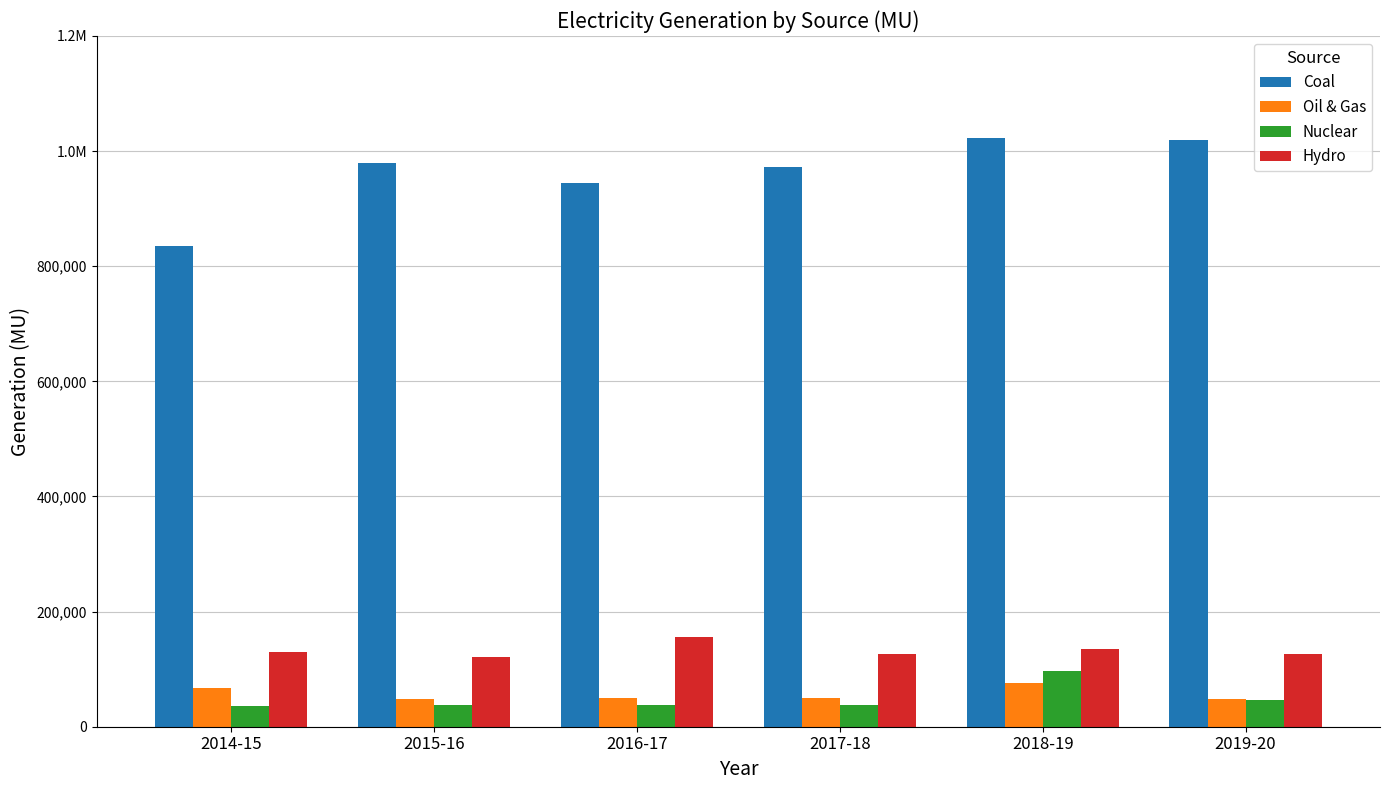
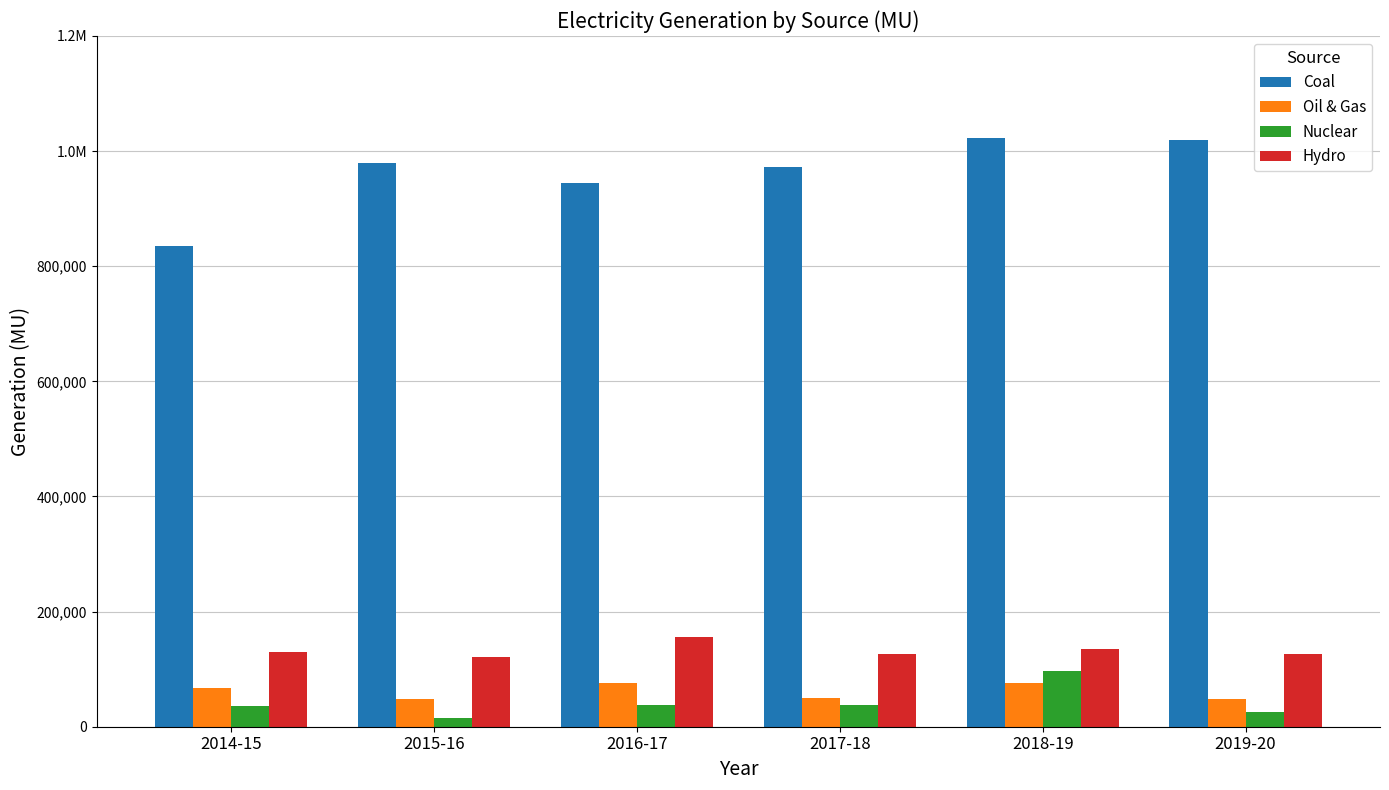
  {
    "Coal": {
      "2014-15": "840,000",
      "2015-16": "980,000",
      "2016-17": "940,000",
      "2017-18": "970,000",
      "2018-19": "1,020,000",
      "2019-20": "1,020,000"
    },
    "Oil & Gas": {
      "2014-15": "70,000",
      "2015-16": "50,000",
-     "2016-17": "50,000",
+     "2016-17": "80,000",
      "2017-18": "50,000",
      "2018-19": "80,000",
      "2019-20": "50,000"
    },
    "Nuclear": {
      "2014-15": "40,000",
-     "2015-16": "40,000",
+     "2015-16": "10,000",
      "2016-17": "40,000",
      "2017-18": "40,000",
      "2018-19": "100,000",
-     "2019-20": "50,000"
+     "2019-20": "30,000"
    },
    "Hydro": {
      "2014-15": "130,000",
      "2015-16": "120,000",
      "2016-17": "160,000",
      "2017-18": "130,000",
      "2018-19": "130,000",
      "2019-20": "130,000"
    }
  }
